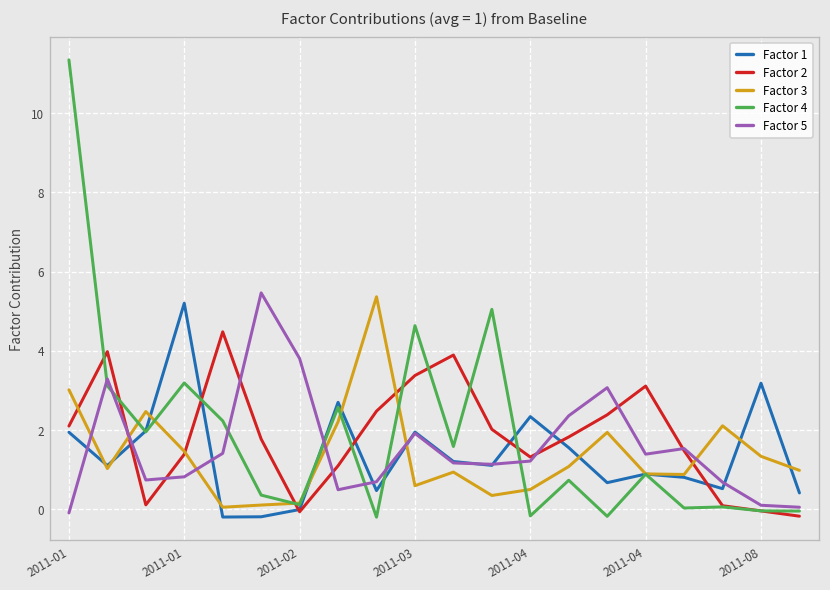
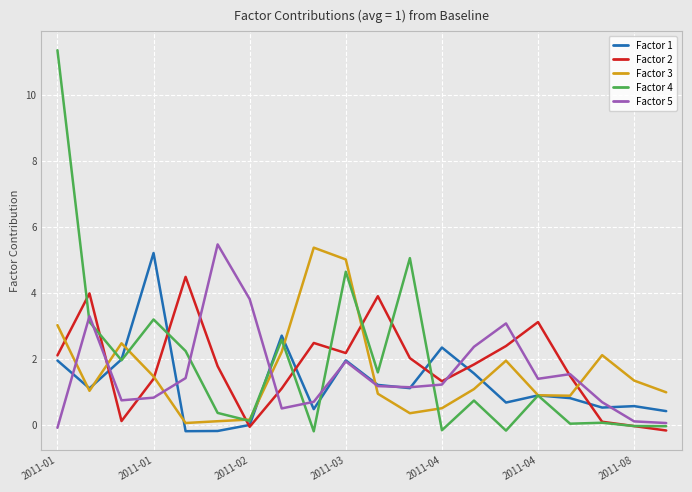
  {
    "Factor 1": {
-     "2011-08": 3.2
+     "2011-08": 0.6
    },
    "Factor 2": {
-     "2011-03": 3.4
+     "2011-03": 2.2
    },
    "Factor 3": {
-     "2011-03": 0.6,
+     "2011-03": 5.0,
      "2011-08": 1.3
    },
    "Factor 4": {
      "2011-03": 4.6
    },
    "Factor 5": {
      "2011-02": 3.8,
      "2011-08": 0.1
    }
  }
